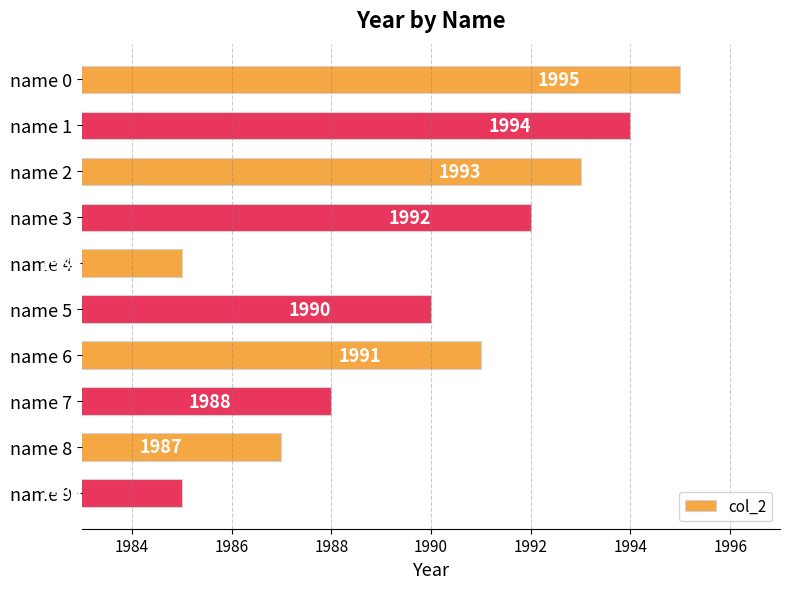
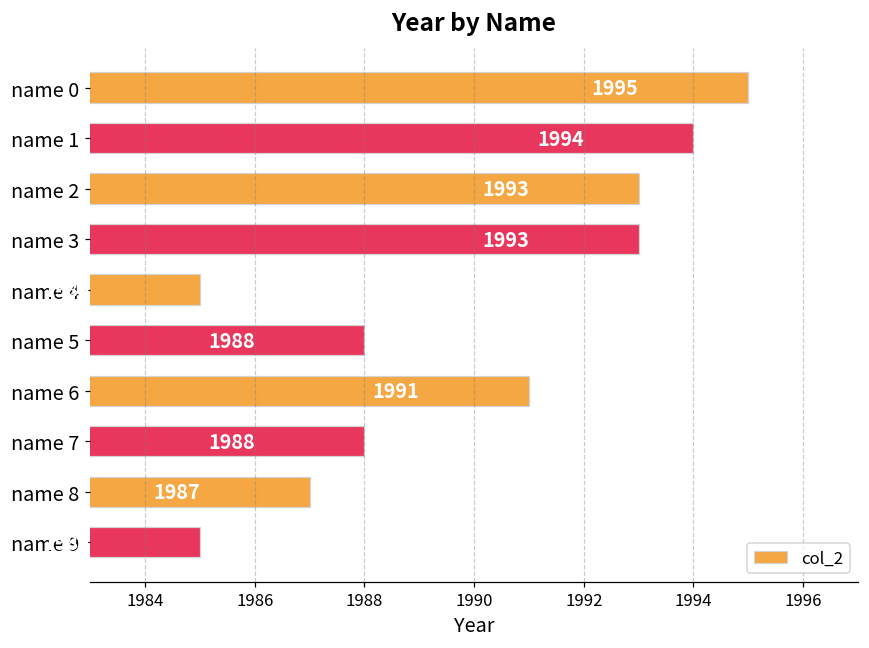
  {
    "name 0": 1995,
    "name 1": 1994,
    "name 2": 1993,
-   "name 3": 1992,
-   "name 5": 1990,
+   "name 3": 1993,
+   "name 5": 1988,
    "name 6": 1991,
    "name 7": 1988,
    "name 8": 1987
  }
